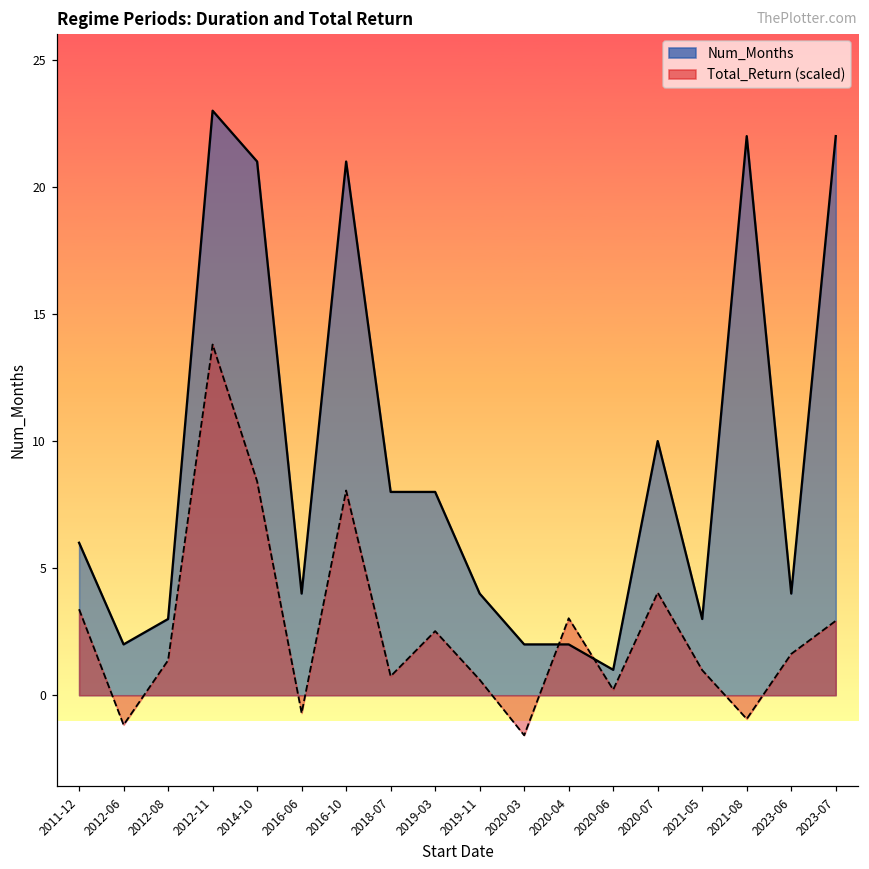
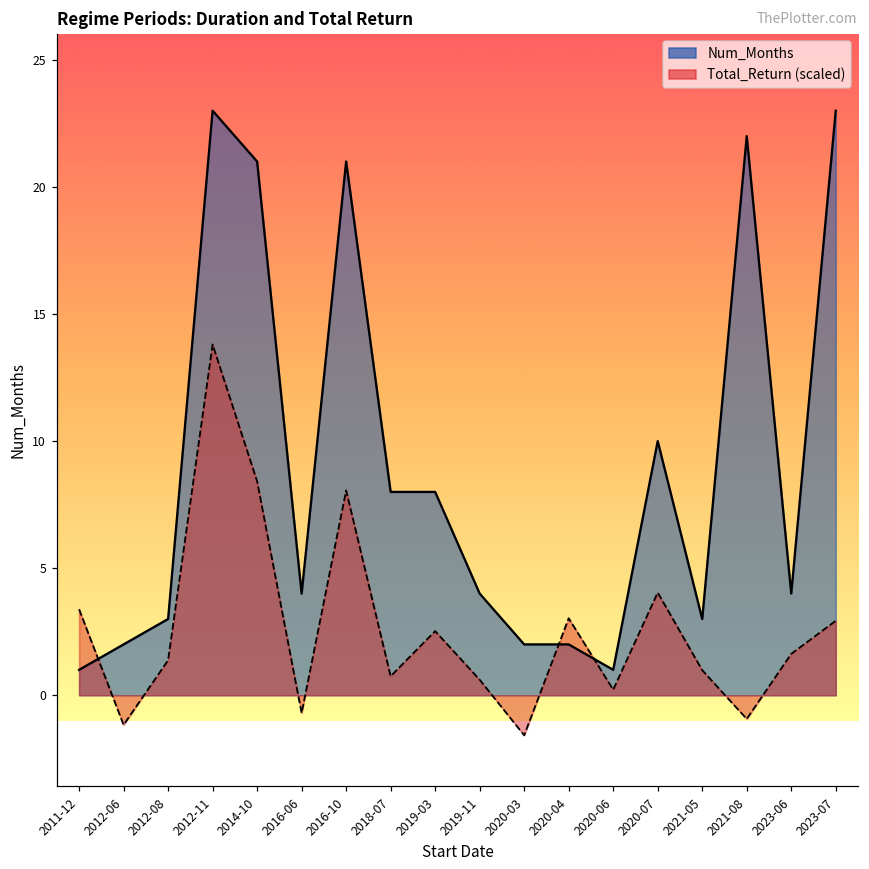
  {
    "Num_Months": {
-     "2011-12": 6,
+     "2011-12": 1,
      "2012-06": 2,
      "2012-08": 3,
      "2012-11": 23,
      "2014-10": 21,
      "2016-06": 4,
      "2016-10": 21,
      "2018-07": 8,
      "2019-03": 8,
      "2019-11": 4,
      "2020-03": 2,
      "2020-04": 2,
      "2020-06": 1,
      "2020-07": 10,
      "2021-05": 3,
      "2021-08": 22,
      "2023-06": 4,
-     "2023-07": 22
+     "2023-07": 23
    }
  }
